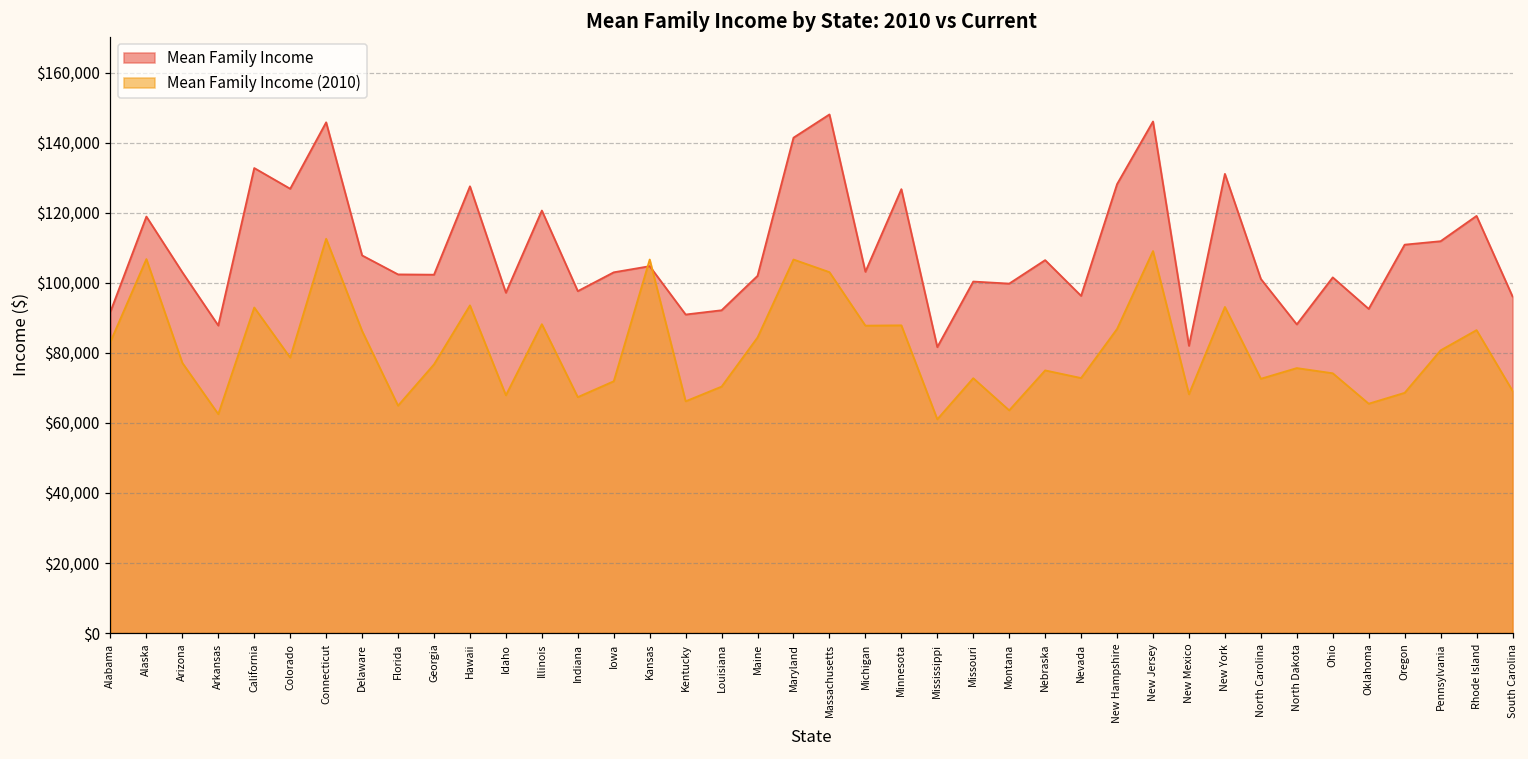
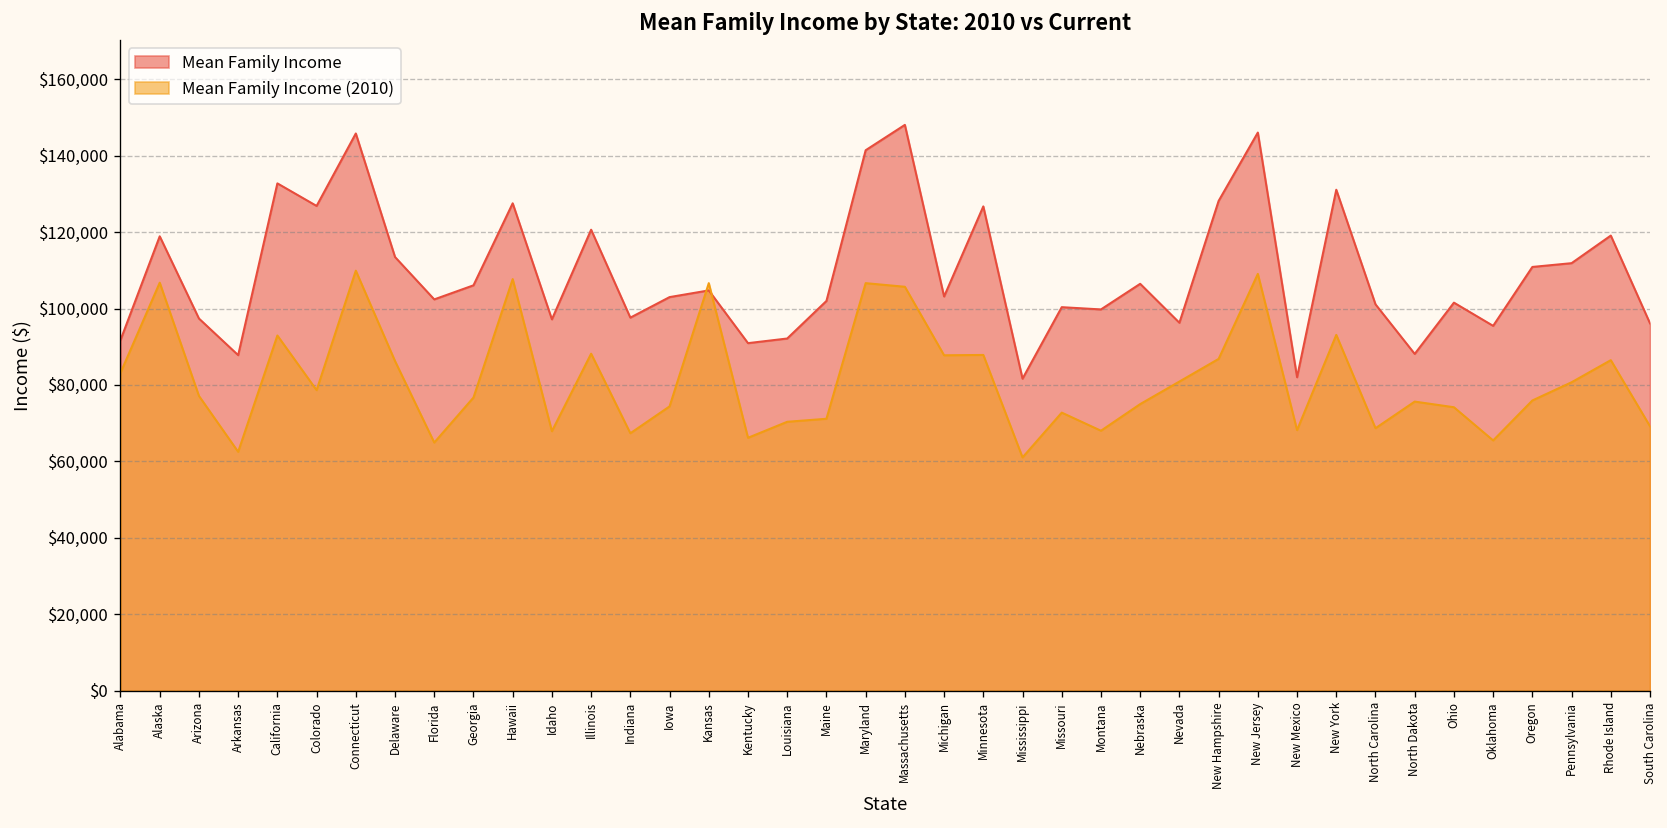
  {
    "Mean Family Income": {
      "Alabama": "$92,000",
      "Alaska": "$119,000",
-     "Arizona": "$103,000",
+     "Arizona": "$97,000",
      "Arkansas": "$88,000",
      "California": "$133,000",
      "Colorado": "$127,000",
      "Connecticut": "$146,000",
-     "Delaware": "$108,000",
+     "Delaware": "$113,000",
      "Florida": "$102,000",
-     "Georgia": "$102,000",
+     "Georgia": "$106,000",
      "Hawaii": "$128,000",
      "Idaho": "$97,000",
      "Illinois": "$121,000",
      "Indiana": "$98,000",
      "Iowa": "$103,000",
      "Kansas": "$105,000",
      "Kentucky": "$91,000",
      "Louisiana": "$92,000",
      "Maine": "$102,000",
      "Maryland": "$141,000",
      "Massachusetts": "$148,000",
      "Michigan": "$103,000",
      "Minnesota": "$127,000",
      "Mississippi": "$82,000",
      "Missouri": "$100,000",
      "Montana": "$100,000",
      "Nebraska": "$106,000",
      "Nevada": "$96,000",
      "New Hampshire": "$128,000",
      "New Jersey": "$146,000",
      "New Mexico": "$82,000",
      "New York": "$131,000",
      "North Carolina": "$101,000",
      "North Dakota": "$88,000",
      "Ohio": "$102,000",
-     "Oklahoma": "$93,000",
+     "Oklahoma": "$95,000",
      "Oregon": "$111,000",
      "Pennsylvania": "$112,000",
      "Rhode Island": "$119,000",
      "South Carolina": "$96,000"
    },
    "Mean Family Income (2010)": {
      "Alabama": "$83,000",
      "Alaska": "$107,000",
      "Arizona": "$77,000",
      "Arkansas": "$62,000",
      "California": "$93,000",
      "Colorado": "$79,000",
-     "Connecticut": "$113,000",
+     "Connecticut": "$110,000",
      "Delaware": "$86,000",
      "Florida": "$65,000",
      "Georgia": "$77,000",
-     "Hawaii": "$94,000",
+     "Hawaii": "$108,000",
      "Idaho": "$68,000",
      "Illinois": "$88,000",
      "Indiana": "$67,000",
-     "Iowa": "$72,000",
+     "Iowa": "$74,000",
      "Kansas": "$107,000",
      "Kentucky": "$66,000",
      "Louisiana": "$70,000",
-     "Maine": "$84,000",
+     "Maine": "$71,000",
      "Maryland": "$107,000",
-     "Massachusetts": "$103,000",
+     "Massachusetts": "$106,000",
      "Michigan": "$88,000",
      "Minnesota": "$88,000",
      "Mississippi": "$61,000",
      "Missouri": "$73,000",
-     "Montana": "$64,000",
+     "Montana": "$68,000",
      "Nebraska": "$75,000",
-     "Nevada": "$73,000",
+     "Nevada": "$81,000",
      "New Hampshire": "$87,000",
      "New Jersey": "$109,000",
      "New Mexico": "$68,000",
      "New York": "$93,000",
-     "North Carolina": "$73,000",
+     "North Carolina": "$69,000",
      "North Dakota": "$76,000",
      "Ohio": "$74,000",
      "Oklahoma": "$65,000",
-     "Oregon": "$69,000",
+     "Oregon": "$76,000",
      "Pennsylvania": "$81,000",
      "Rhode Island": "$86,000",
      "South Carolina": "$69,000"
    }
  }
